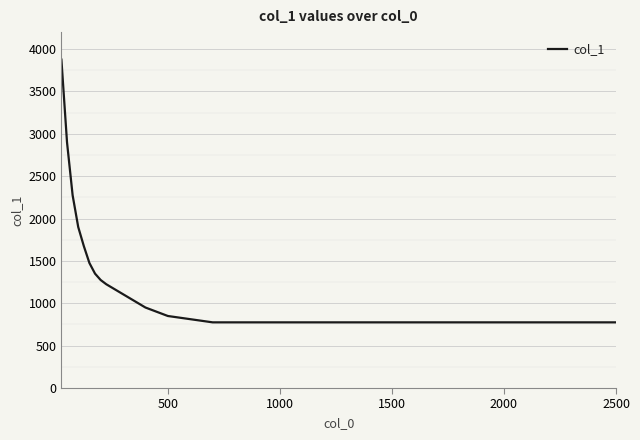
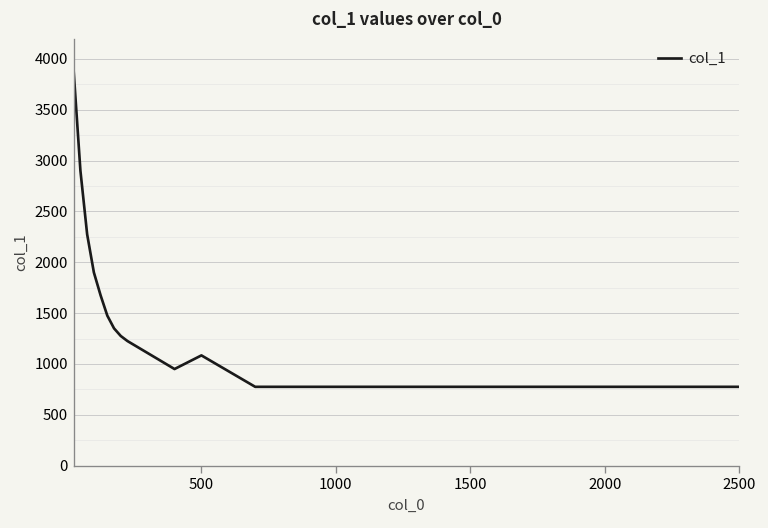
  {
-   "500": 900,
+   "500": 1100,
    "1000": 800,
    "1500": 800,
    "2000": 800,
    "2500": 800
  }
